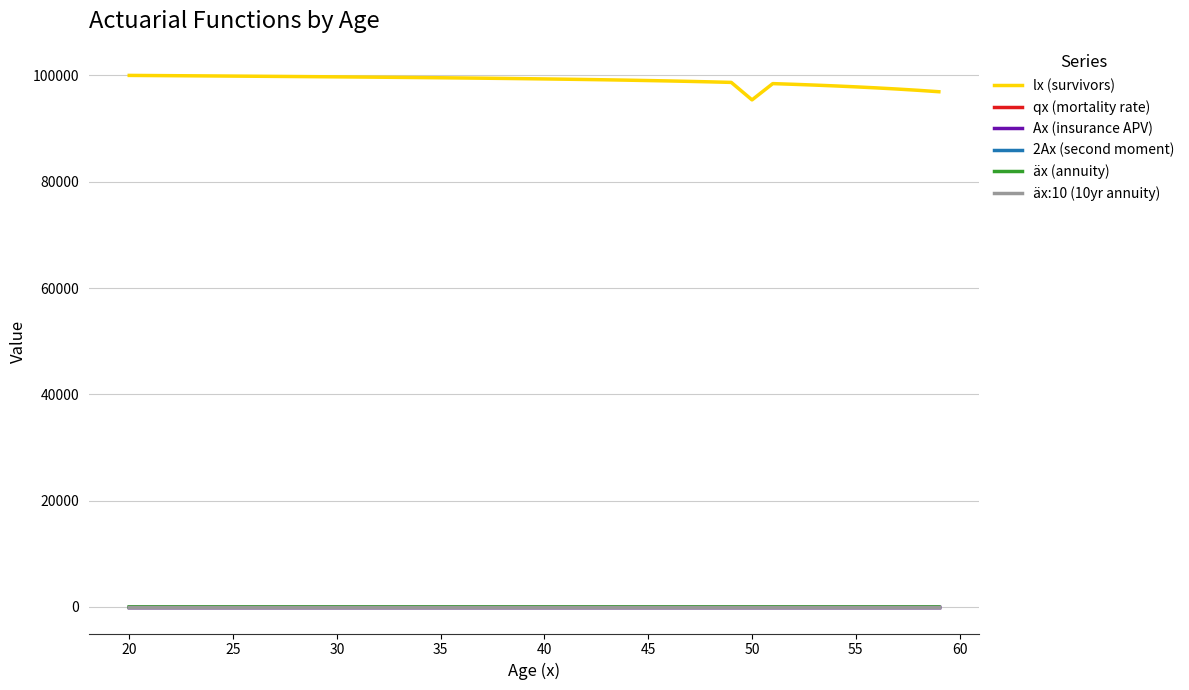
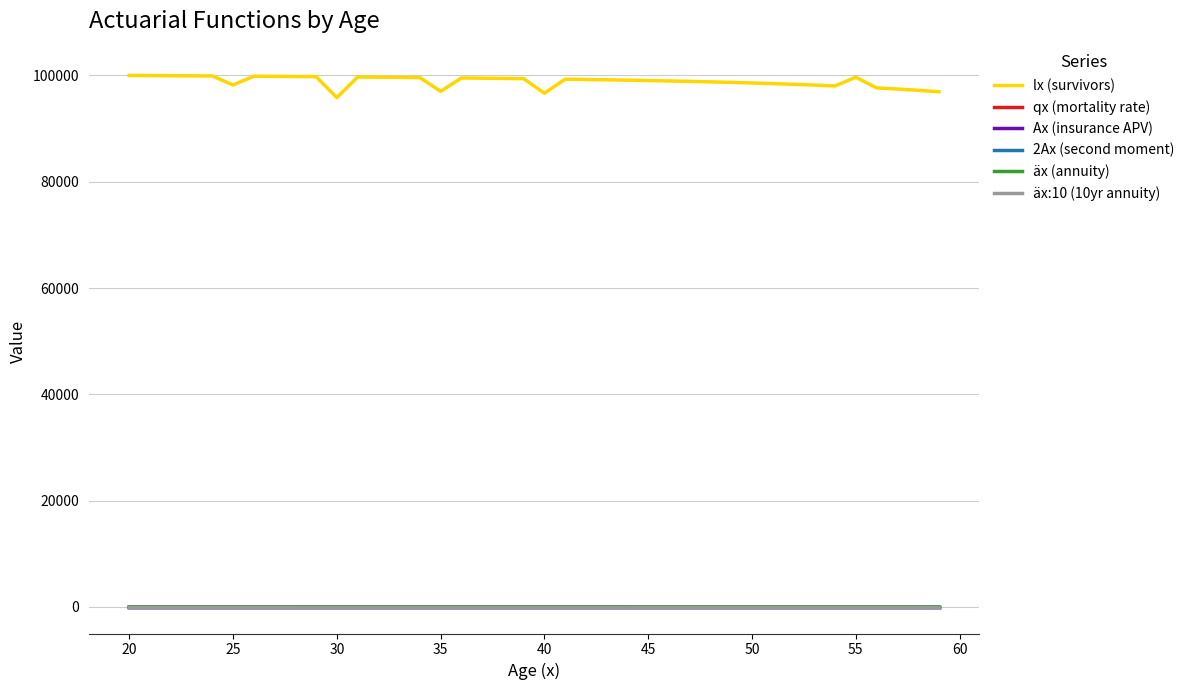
  {
    "lx (survivors)": {
      "20": 100000,
-     "25": 100000,
-     "30": 100000,
-     "35": 100000,
-     "40": 99000,
-     "50": 95000,
-     "55": 98000
+     "25": 98000,
+     "30": 96000,
+     "35": 97000,
+     "40": 97000,
+     "50": 99000,
+     "55": 100000
    },
    "äx:10 (10yr annuity)": {
      "20": 0,
      "25": 0,
      "30": 0,
      "35": 0,
      "40": 0,
      "50": 0,
      "55": 0
    }
  }
